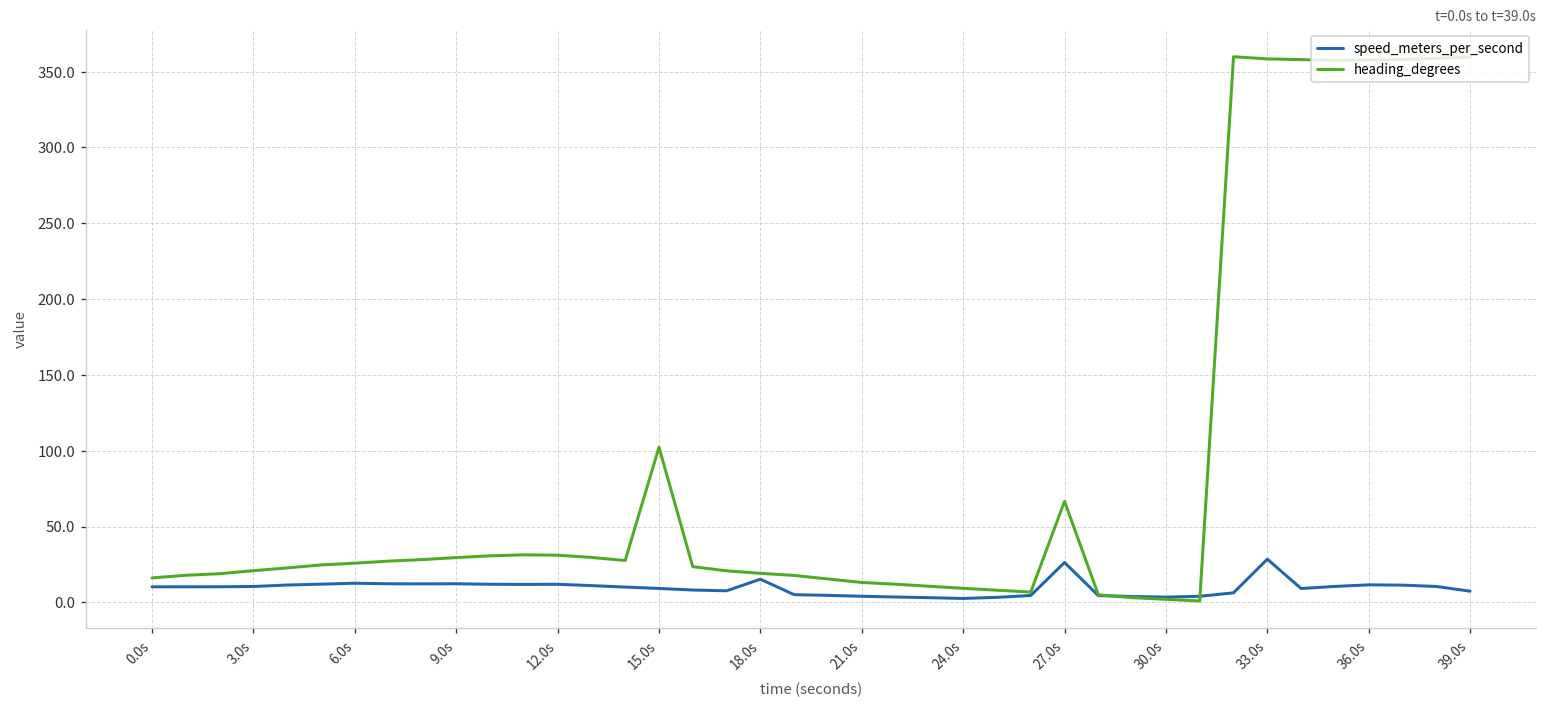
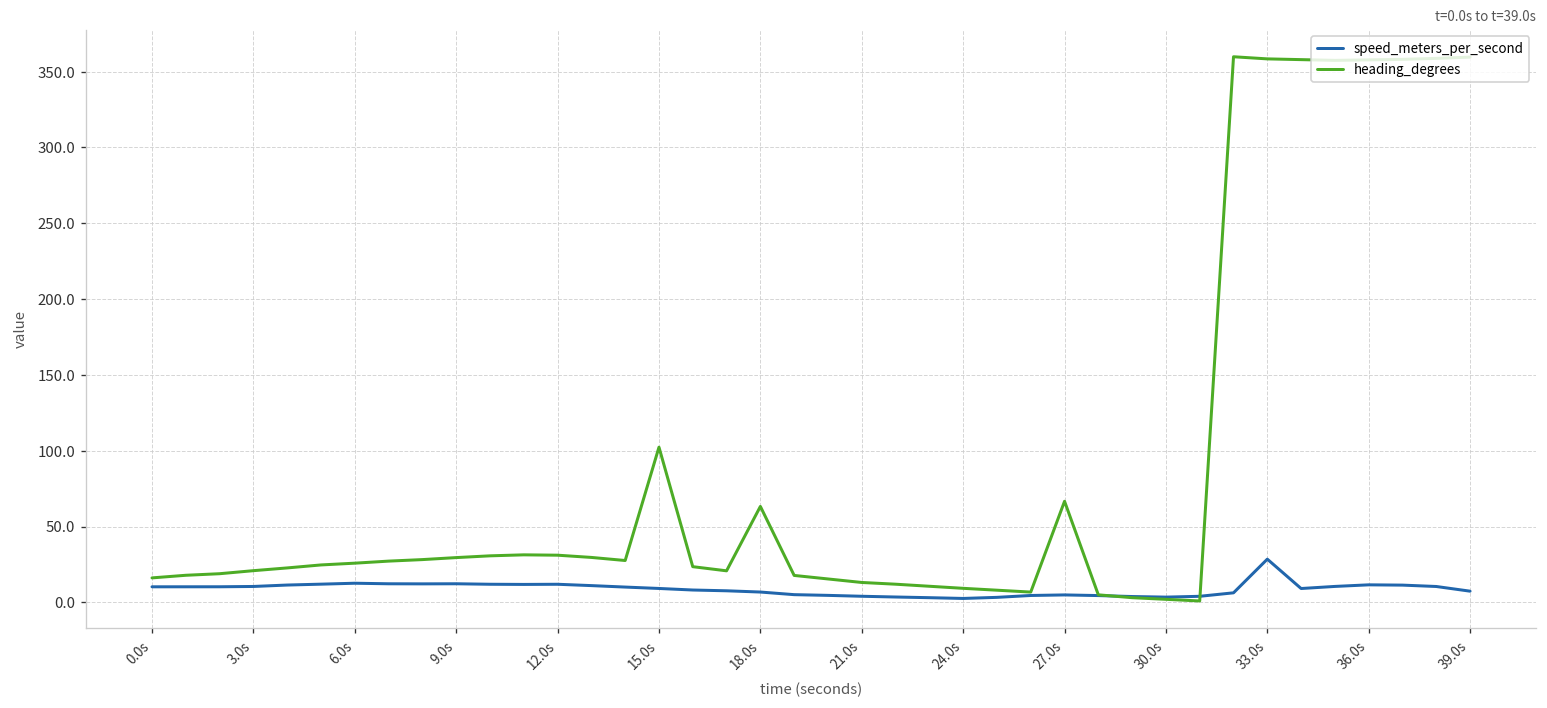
  {
    "speed_meters_per_second": {
      "0.0s": 10,
      "3.0s": 10,
      "6.0s": 13,
      "9.0s": 12,
      "12.0s": 12,
      "15.0s": 9,
-     "18.0s": 15,
+     "18.0s": 7,
      "21.0s": 4,
      "24.0s": 3,
-     "27.0s": 26,
+     "27.0s": 5,
      "33.0s": 28,
      "36.0s": 12,
      "39.0s": 7
    },
    "heading_degrees": {
      "0.0s": 16,
      "3.0s": 21,
      "6.0s": 26,
      "9.0s": 30,
      "12.0s": 31,
      "15.0s": 102,
-     "18.0s": 19,
+     "18.0s": 63,
      "21.0s": 13,
      "24.0s": 9,
      "27.0s": 67,
      "33.0s": 358
    }
  }
